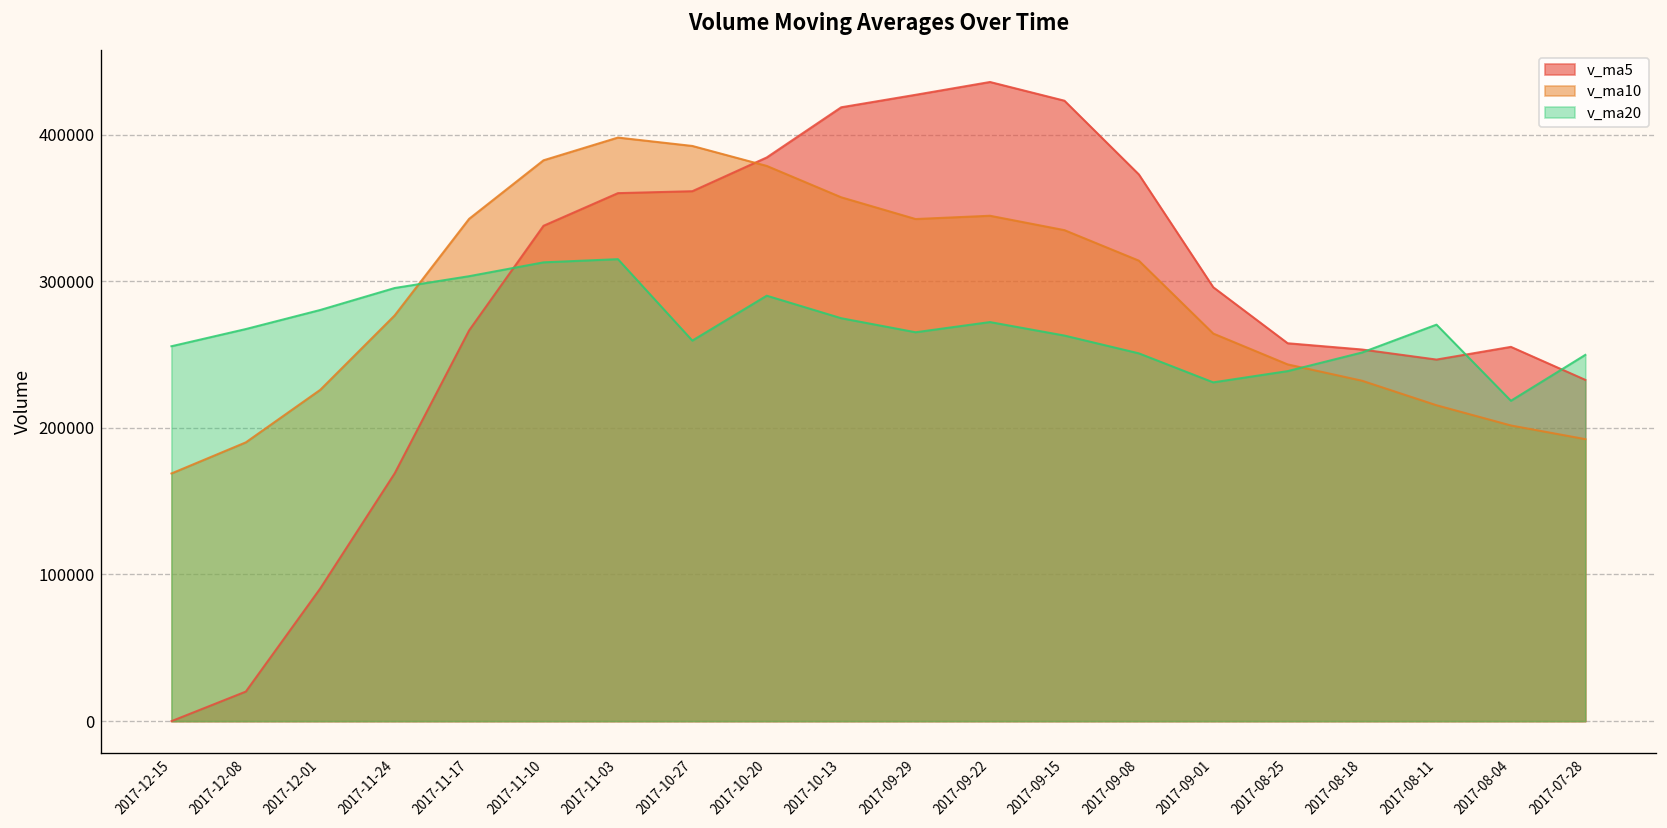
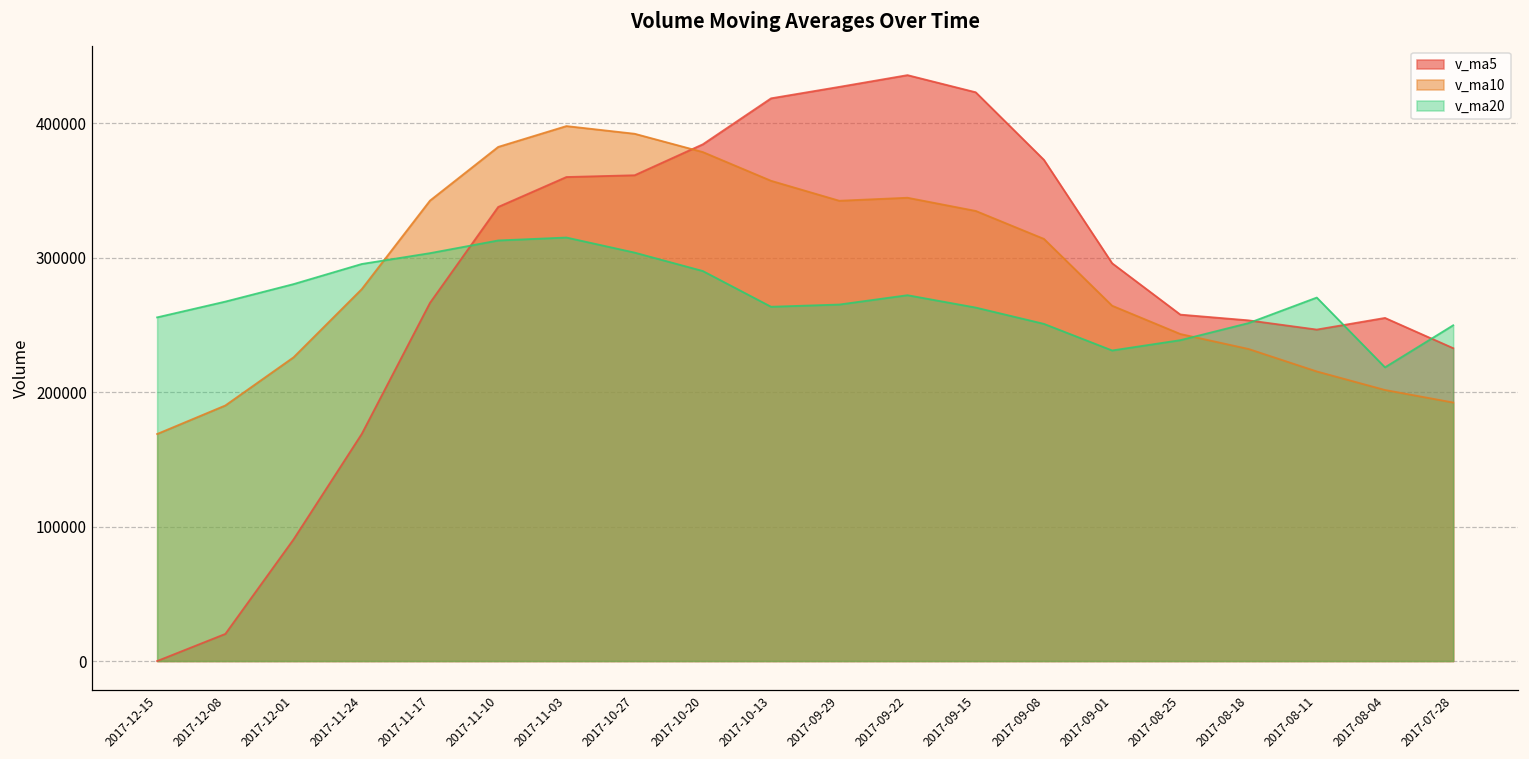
  {
    "v_ma20": {
      "2017-12-15": 256000,
      "2017-12-08": 267000,
      "2017-12-01": 280000,
      "2017-11-24": 295000,
      "2017-11-17": 303000,
      "2017-11-10": 313000,
      "2017-11-03": 315000,
-     "2017-10-27": 259000,
+     "2017-10-27": 304000,
      "2017-10-20": 290000,
-     "2017-10-13": 275000,
+     "2017-10-13": 264000,
      "2017-09-29": 265000,
      "2017-09-22": 272000,
      "2017-09-15": 263000,
      "2017-09-08": 251000,
      "2017-09-01": 231000,
      "2017-08-25": 239000,
      "2017-08-11": 270000,
      "2017-08-04": 218000,
      "2017-07-28": 250000
    }
  }
